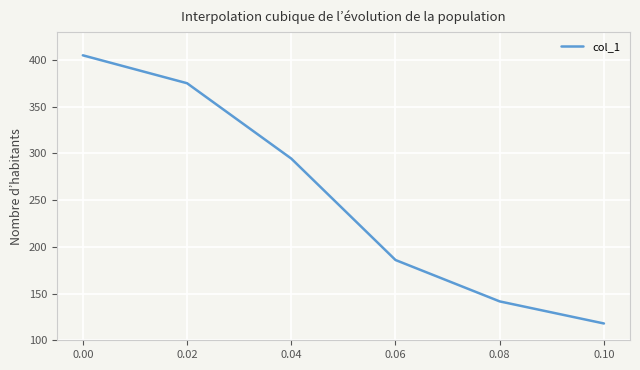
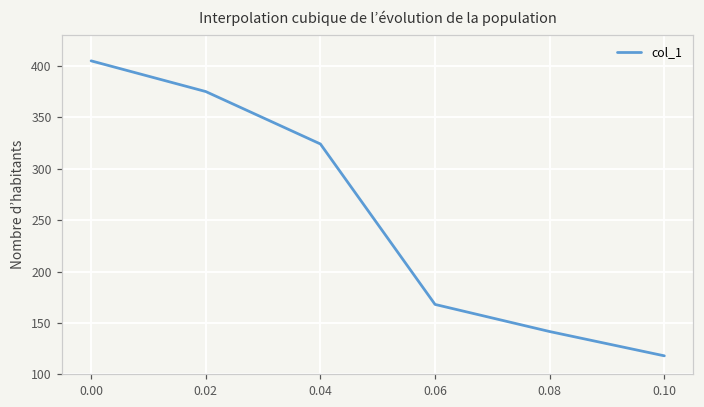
  {
    "0.00": 410,
    "0.02": 380,
-   "0.04": 290,
-   "0.06": 190,
+   "0.04": 320,
+   "0.06": 170,
    "0.08": 140,
    "0.10": 120
  }
